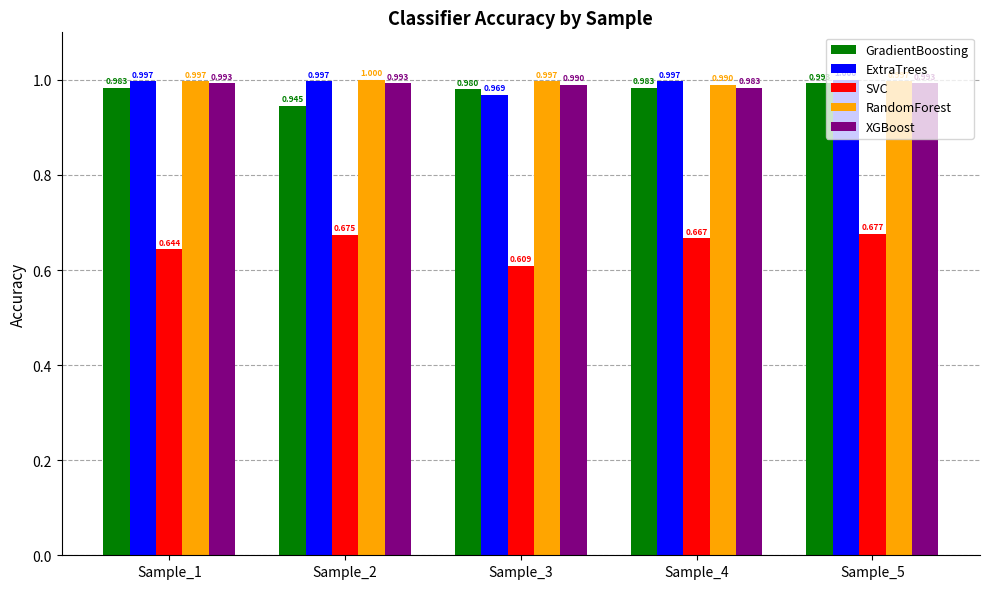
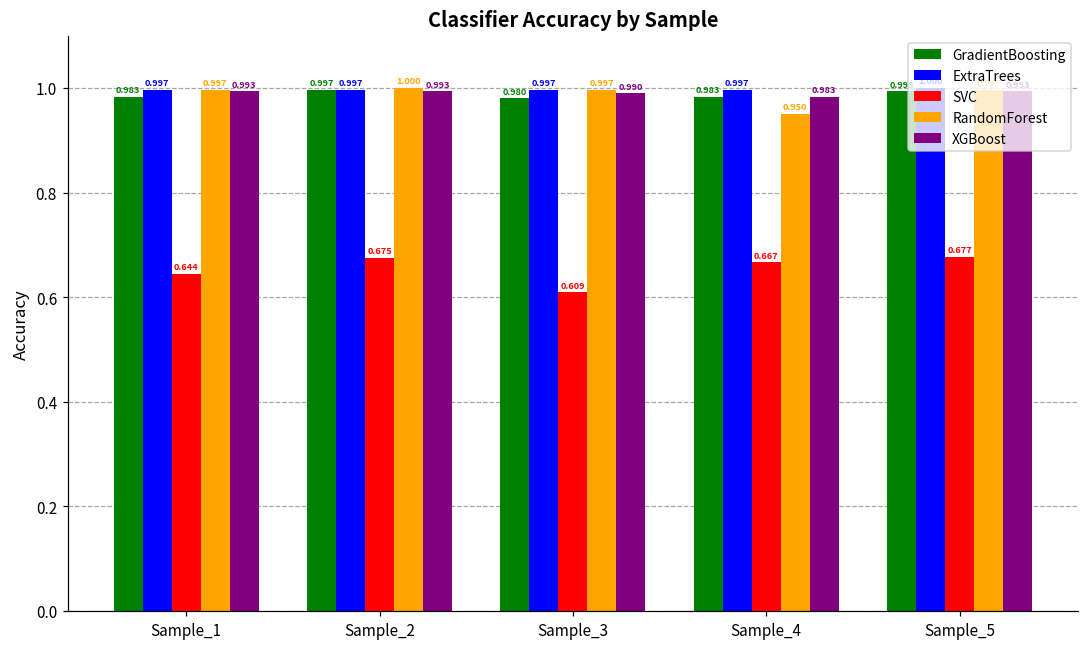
  {
    "GradientBoosting": {
      "Sample_1": 0.983,
-     "Sample_2": 0.945,
+     "Sample_2": 0.997,
      "Sample_3": 0.980,
      "Sample_4": 0.983
    },
    "ExtraTrees": {
      "Sample_1": 0.997,
      "Sample_2": 0.997,
-     "Sample_3": 0.969,
+     "Sample_3": 0.997,
      "Sample_4": 0.997
    },
    "SVC": {
      "Sample_1": 0.644,
      "Sample_2": 0.675,
      "Sample_3": 0.609,
      "Sample_4": 0.667,
      "Sample_5": 0.677
    },
    "RandomForest": {
      "Sample_1": 0.997,
      "Sample_2": 1.000,
      "Sample_3": 0.997,
-     "Sample_4": 0.990
+     "Sample_4": 0.950
    },
    "XGBoost": {
      "Sample_1": 0.993,
      "Sample_2": 0.993,
      "Sample_3": 0.990,
      "Sample_4": 0.983
    }
  }
